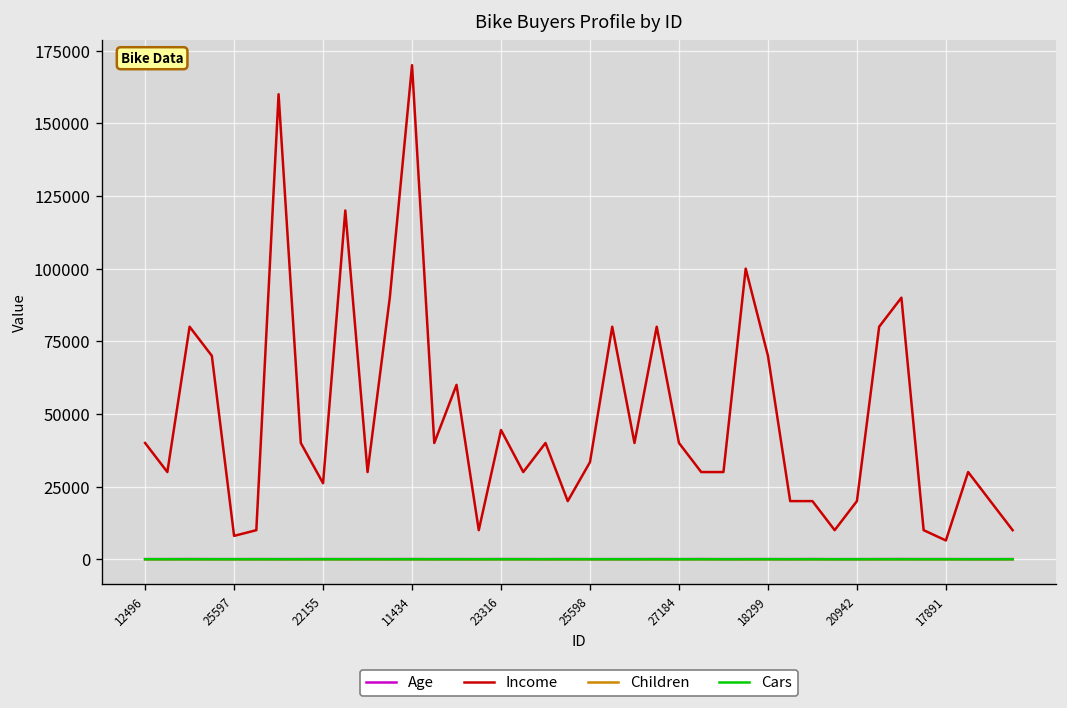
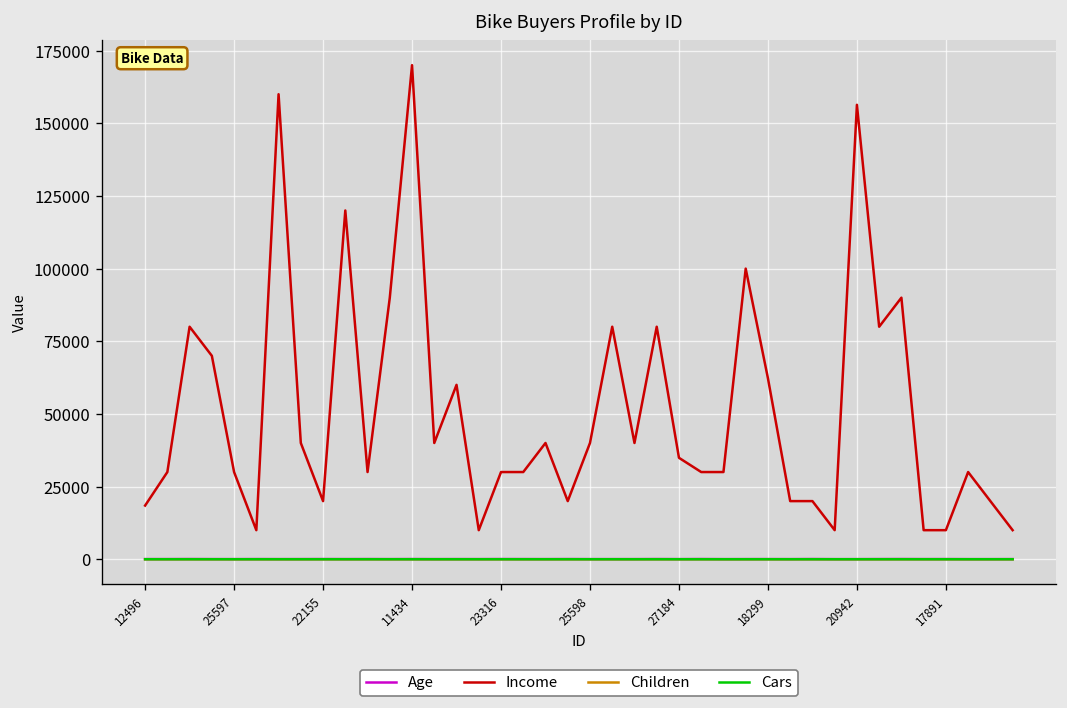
  {
    "Cars": {
      "12496": 0,
      "25597": 0,
      "22155": 0,
      "11434": 0,
      "23316": 0,
      "25598": 0,
      "27184": 0,
      "18299": 0,
      "20942": 0,
      "17891": 0
    },
    "Income": {
-     "12496": 40000,
-     "25597": 8000,
-     "22155": 26000,
+     "12496": 18000,
+     "25597": 30000,
+     "22155": 20000,
      "11434": 170000,
-     "23316": 44000,
-     "25598": 33000,
-     "27184": 40000,
-     "18299": 70000,
-     "20942": 20000,
-     "17891": 6000
+     "23316": 30000,
+     "25598": 40000,
+     "27184": 35000,
+     "18299": 62000,
+     "20942": 156000,
+     "17891": 10000
    }
  }
